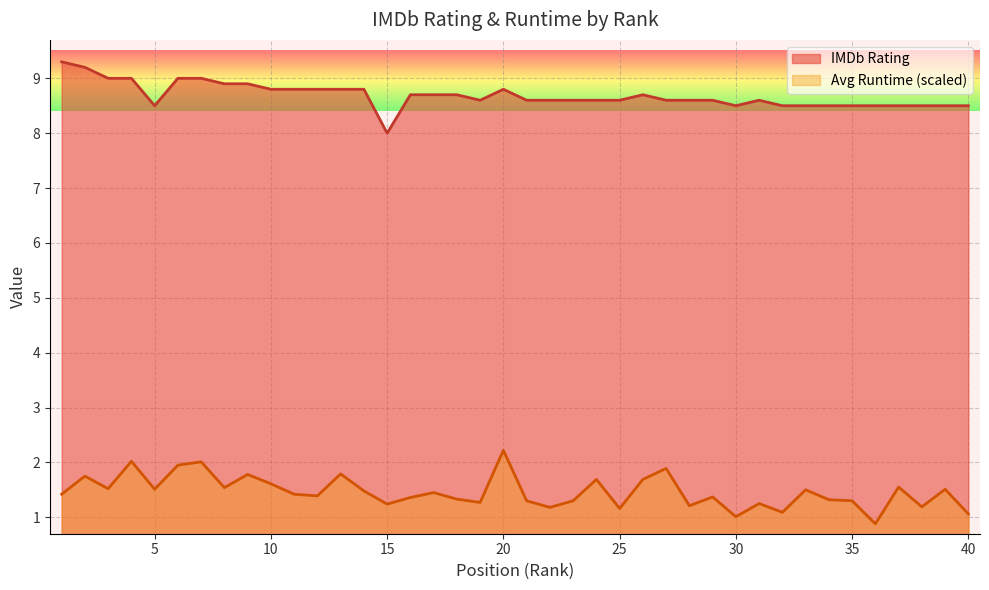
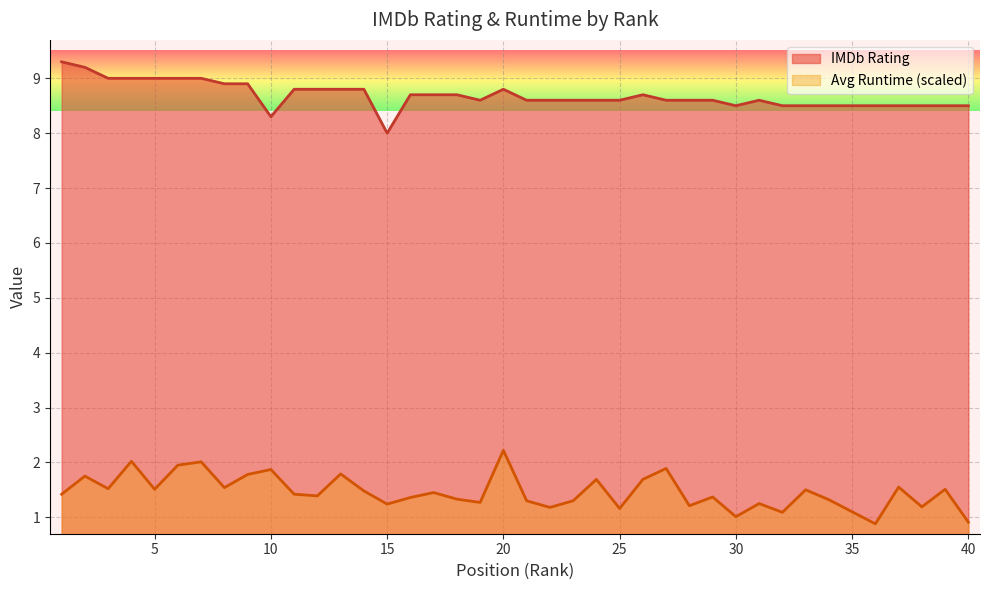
  {
    "IMDb Rating": {
-     "5": 8.5,
-     "10": 8.8,
+     "5": 9.0,
+     "10": 8.3,
      "15": 8.0,
      "20": 8.8,
      "25": 8.6,
      "30": 8.5,
      "35": 8.5,
      "40": 8.5
    },
    "Avg Runtime (scaled)": {
      "5": 1.5,
-     "10": 1.6,
+     "10": 1.9,
      "15": 1.2,
      "20": 2.2,
      "25": 1.2,
      "30": 1.0,
-     "35": 1.3,
-     "40": 1.1
+     "35": 1.1,
+     "40": 0.9
    }
  }
